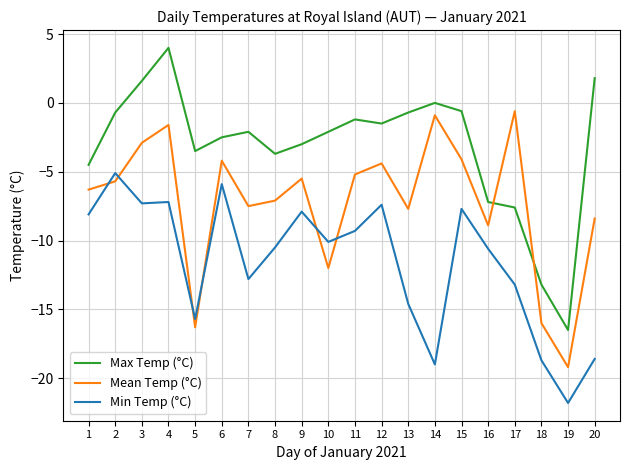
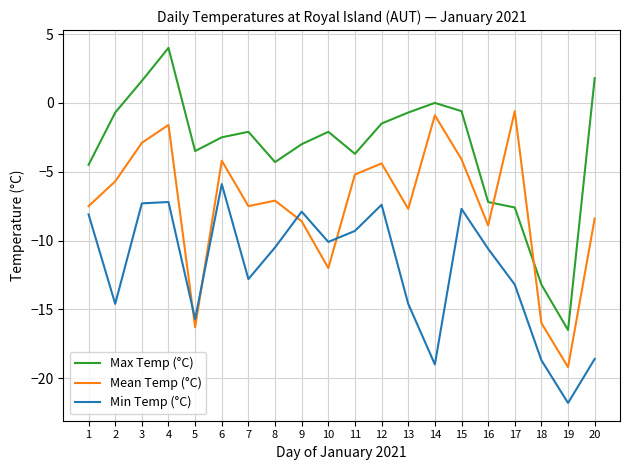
  {
    "Max Temp (°C)": {
      "1": -4.5,
      "2": -0.7,
      "3": 1.6,
      "4": 4.0,
      "5": -3.5,
      "6": -2.5,
      "7": -2.1,
-     "8": -3.7,
+     "8": -4.3,
      "9": -3.0,
      "10": -2.1,
-     "11": -1.2,
+     "11": -3.7,
      "12": -1.5,
      "13": -0.7,
      "14": 0.0,
      "15": -0.6,
      "16": -7.2,
      "17": -7.6,
      "18": -13.2,
      "19": -16.5,
      "20": 1.8
    },
    "Mean Temp (°C)": {
-     "1": -6.3,
+     "1": -7.5,
      "2": -5.7,
      "3": -2.9,
      "4": -1.6,
      "5": -16.3,
      "6": -4.2,
      "7": -7.5,
      "8": -7.1,
-     "9": -5.5,
+     "9": -8.6,
      "10": -12.0,
      "11": -5.2,
      "12": -4.4,
      "13": -7.7,
      "14": -0.9,
      "15": -4.1,
      "16": -8.9,
      "17": -0.6,
      "18": -16.0,
      "19": -19.2,
      "20": -8.4
    },
    "Min Temp (°C)": {
      "1": -8.1,
-     "2": -5.1,
+     "2": -14.6,
      "3": -7.3,
      "4": -7.2,
      "5": -15.7,
      "6": -5.9,
      "7": -12.8,
      "8": -10.5,
      "9": -7.9,
      "10": -10.1,
      "11": -9.3,
      "12": -7.4,
      "13": -14.6,
      "14": -19.0,
      "15": -7.7,
      "16": -10.6,
      "17": -13.2,
      "18": -18.7,
      "19": -21.8,
      "20": -18.6
    }
  }
